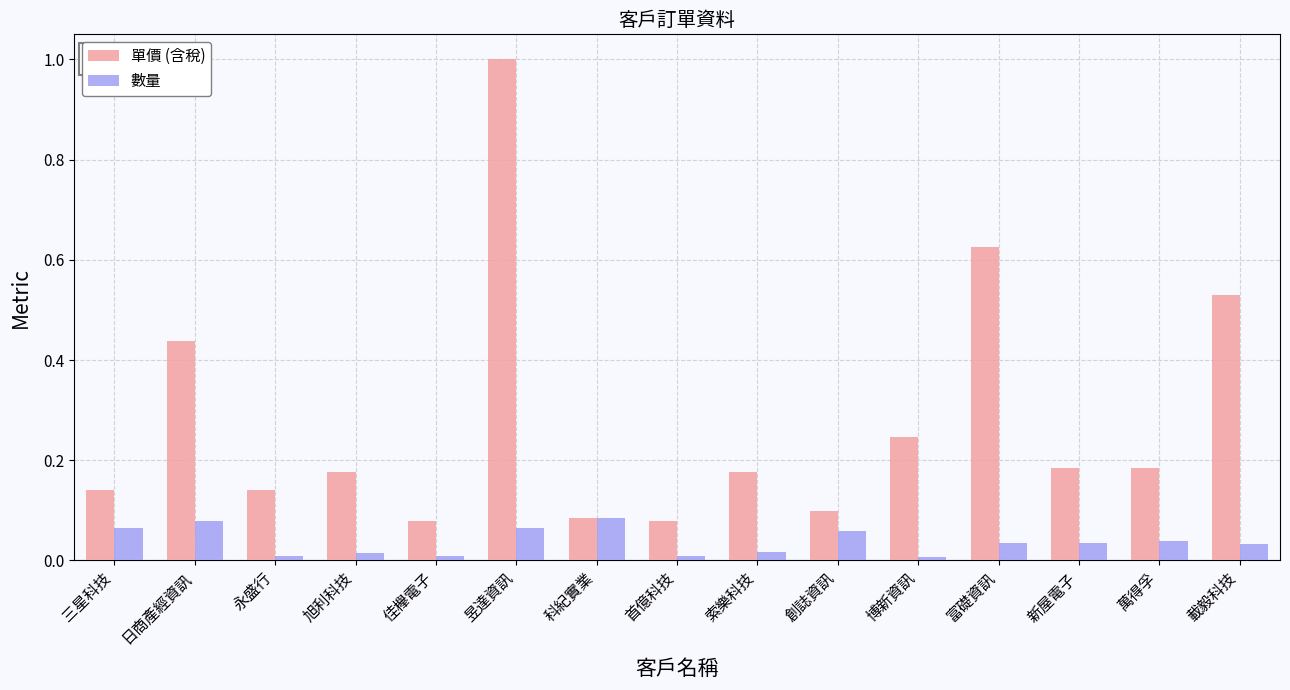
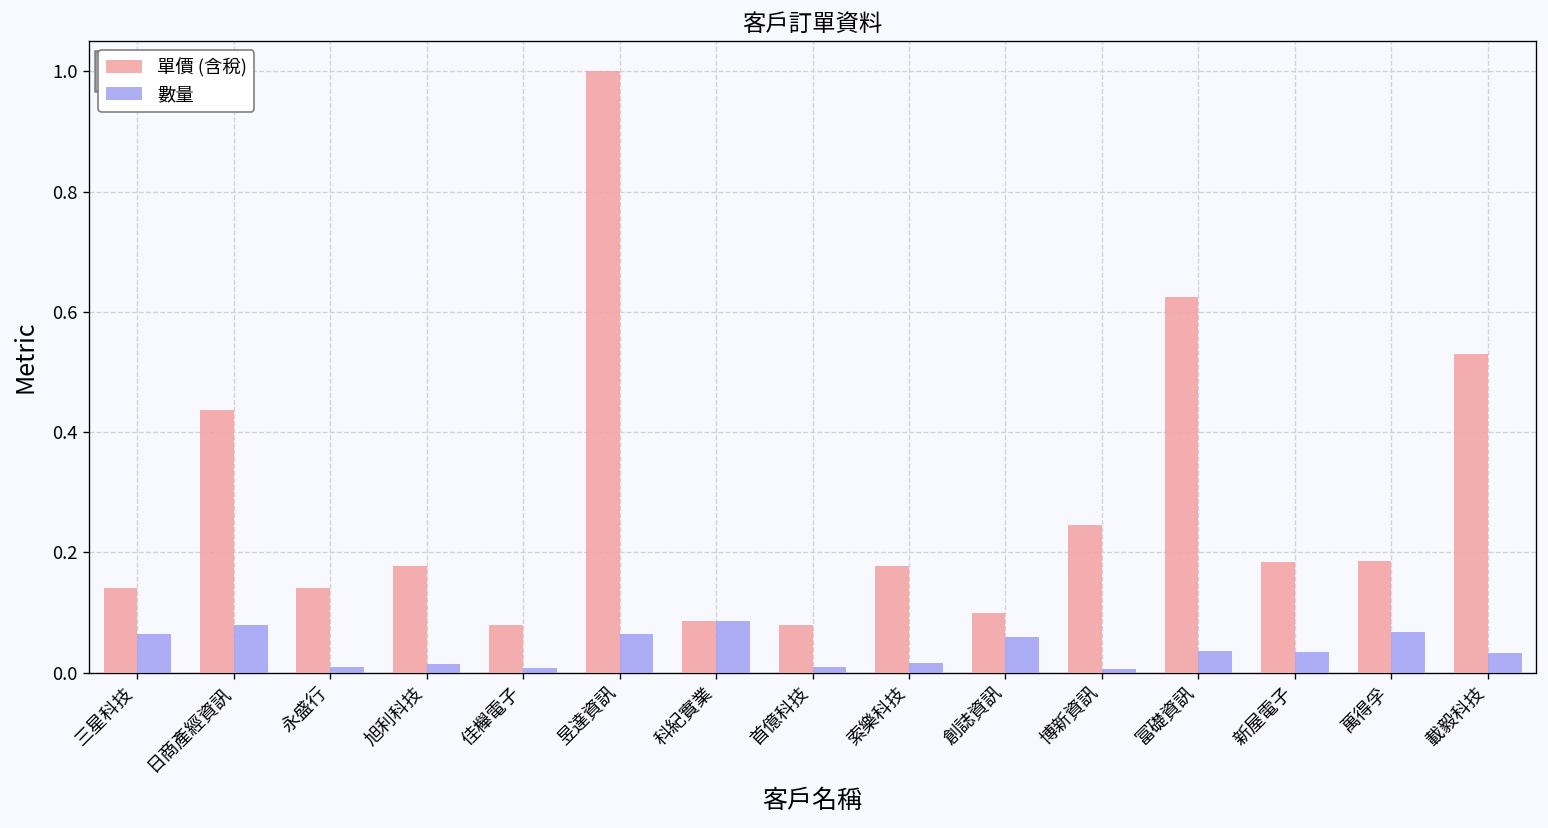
  {
    "單價 (含稅)": {
      "三星科技": 0.14,
      "日商產經資訊": 0.44,
      "永盛行": 0.14,
      "旭利科技": 0.18,
      "佳櫸電子": 0.08,
      "昱達資訊": 1.00,
      "科紀實業": 0.09,
      "首億科技": 0.08,
      "索樂科技": 0.18,
      "創誌資訊": 0.10,
      "博新資訊": 0.25,
      "富礎資訊": 0.62,
      "新屋電子": 0.18,
      "萬得孚": 0.19,
      "載毅科技": 0.53
    },
    "數量": {
      "三星科技": 0.06,
      "日商產經資訊": 0.08,
      "永盛行": 0.01,
      "旭利科技": 0.01,
      "佳櫸電子": 0.01,
      "昱達資訊": 0.06,
      "科紀實業": 0.09,
      "首億科技": 0.01,
      "索樂科技": 0.02,
      "創誌資訊": 0.06,
      "博新資訊": 0.01,
      "富礎資訊": 0.04,
      "新屋電子": 0.03,
-     "萬得孚": 0.04,
+     "萬得孚": 0.07,
      "載毅科技": 0.03
    }
  }
